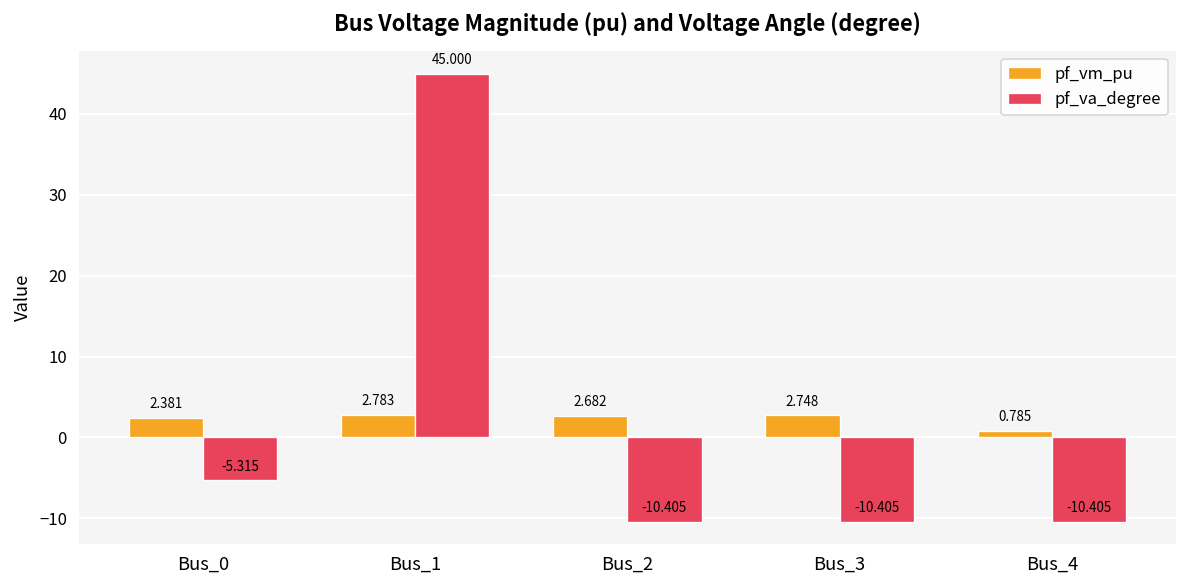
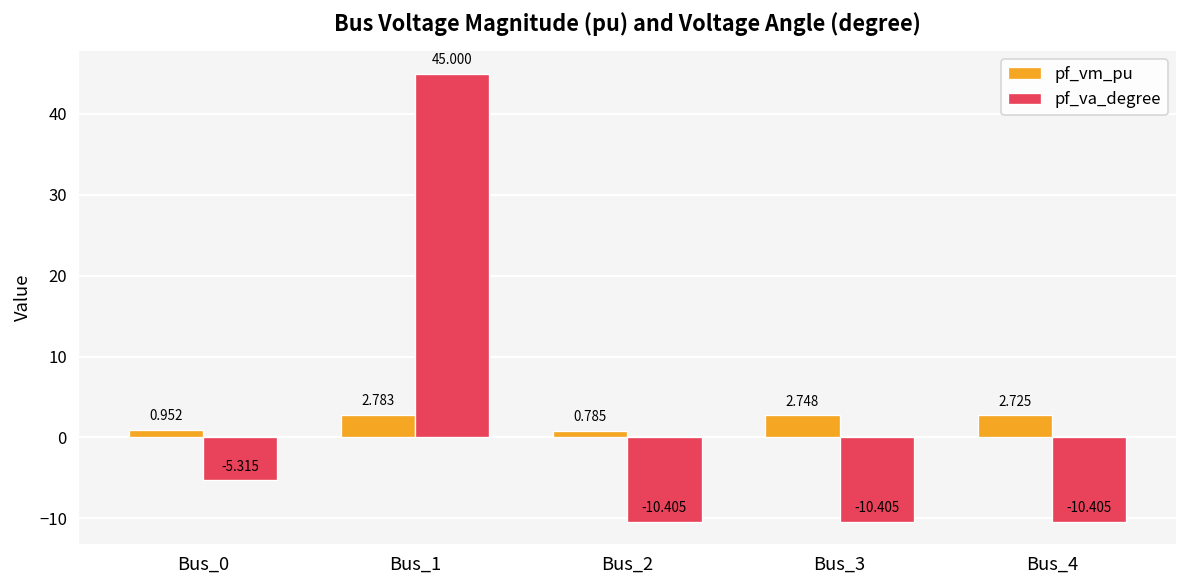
  {
    "pf_vm_pu": {
-     "Bus_0": 2.381,
+     "Bus_0": 0.952,
      "Bus_1": 2.783,
-     "Bus_2": 2.682,
+     "Bus_2": 0.785,
      "Bus_3": 2.748,
-     "Bus_4": 0.785
+     "Bus_4": 2.725
    },
    "pf_va_degree": {
      "Bus_0": -5.315,
      "Bus_1": 45.000,
      "Bus_2": -10.405,
      "Bus_3": -10.405,
      "Bus_4": -10.405
    }
  }
